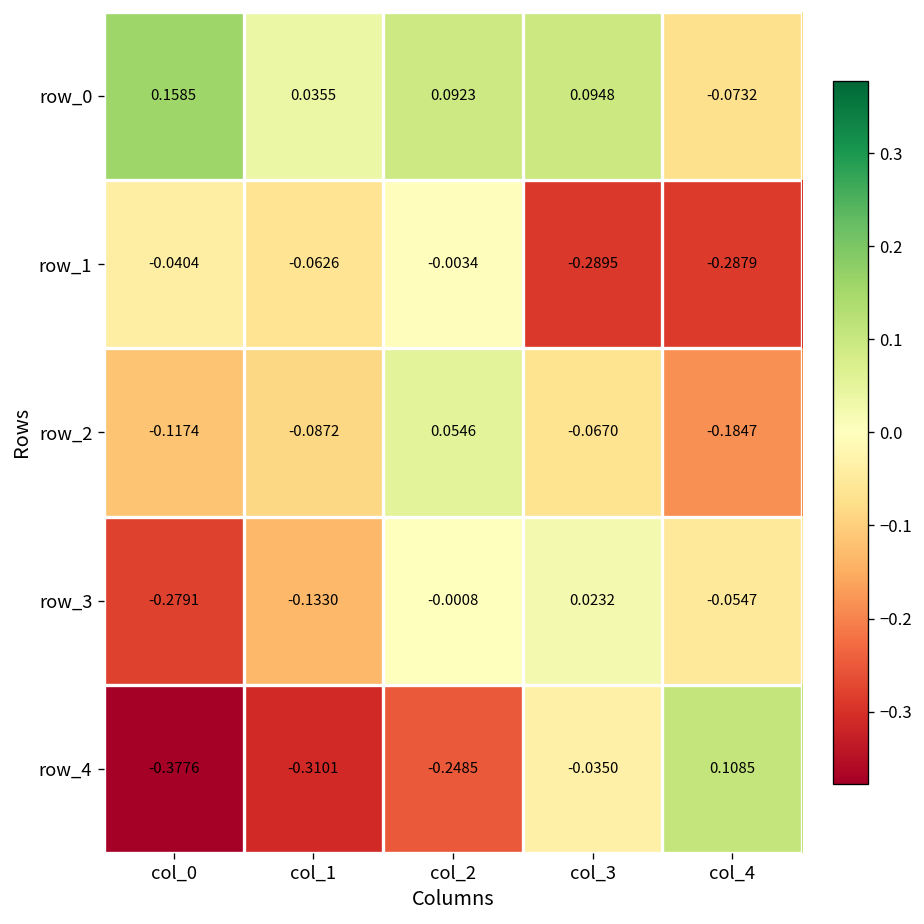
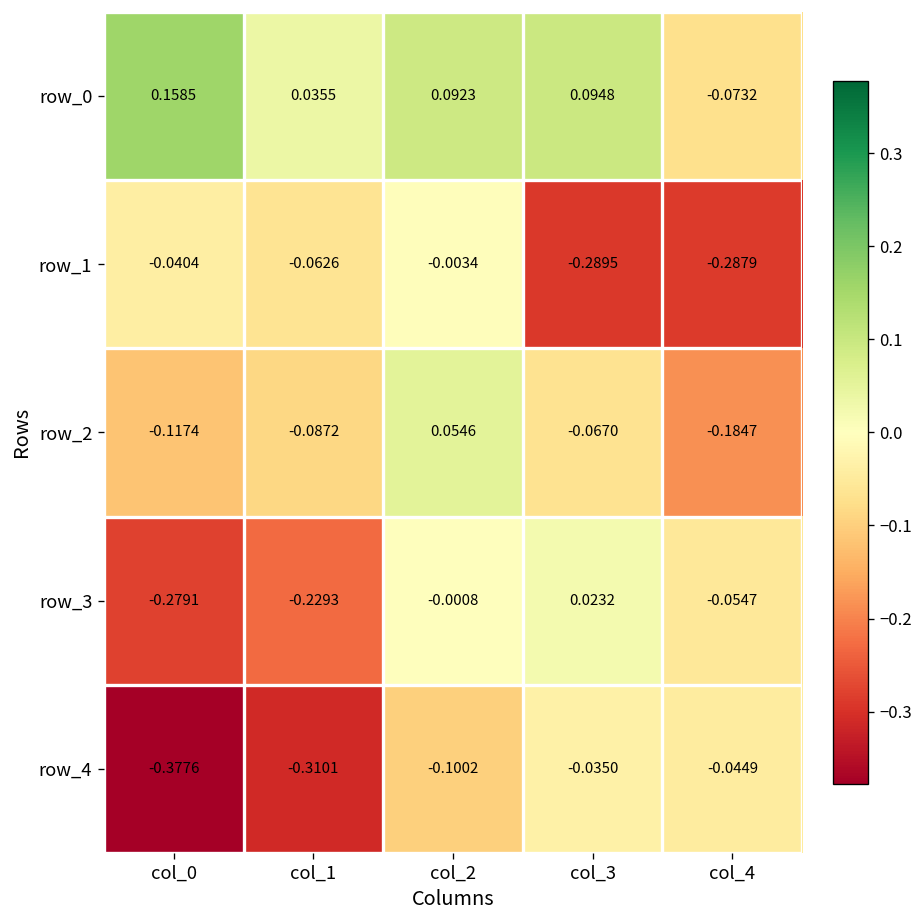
  {
    "row_0": {
      "col_0": 0.1585,
      "col_1": 0.0355,
      "col_2": 0.0923,
      "col_3": 0.0948,
      "col_4": -0.0732
    },
    "row_1": {
      "col_0": -0.0404,
      "col_1": -0.0626,
      "col_2": -0.0034,
      "col_3": -0.2895,
      "col_4": -0.2879
    },
    "row_2": {
      "col_0": -0.1174,
      "col_1": -0.0872,
      "col_2": 0.0546,
      "col_3": -0.0670,
      "col_4": -0.1847
    },
    "row_3": {
      "col_0": -0.2791,
-     "col_1": -0.1330,
+     "col_1": -0.2293,
      "col_2": -0.0008,
      "col_3": 0.0232,
      "col_4": -0.0547
    },
    "row_4": {
      "col_0": -0.3776,
      "col_1": -0.3101,
-     "col_2": -0.2485,
+     "col_2": -0.1002,
      "col_3": -0.0350,
-     "col_4": 0.1085
+     "col_4": -0.0449
    }
  }
